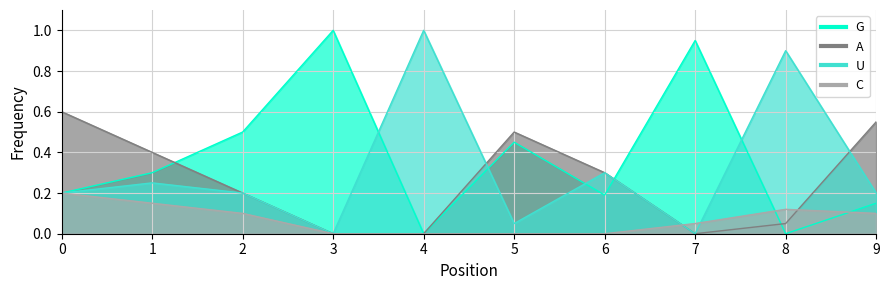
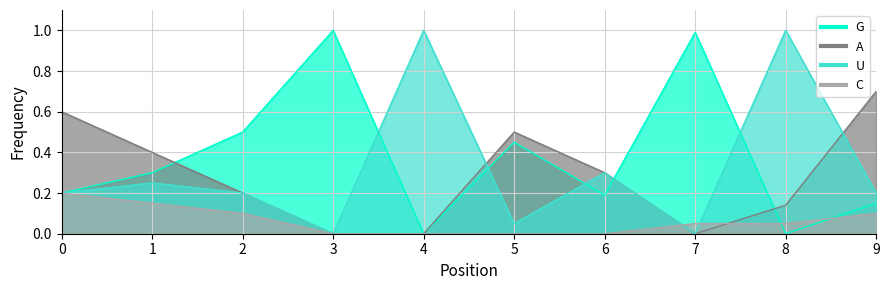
  {
    "G": {
      "1": 0.30,
      "2": 0.50,
      "3": 1.00,
      "5": 0.45,
      "6": 0.19,
-     "7": 0.95,
+     "7": 0.99,
      "8": 0.00,
      "9": 0.15
    },
    "A": {
      "0": 0.60,
      "1": 0.40,
      "5": 0.50,
-     "8": 0.05,
-     "9": 0.55
+     "8": 0.14,
+     "9": 0.70
    },
    "U": {
      "1": 0.25,
      "4": 1.0,
      "5": 0.05,
-     "8": 0.9,
+     "8": 1.0,
      "9": 0.2
    },
    "C": {
      "1": 0.15,
      "2": 0.10,
      "5": 0.00,
      "6": 0.00,
      "7": 0.05,
-     "8": 0.12,
+     "8": 0.05,
      "9": 0.10
    }
  }
